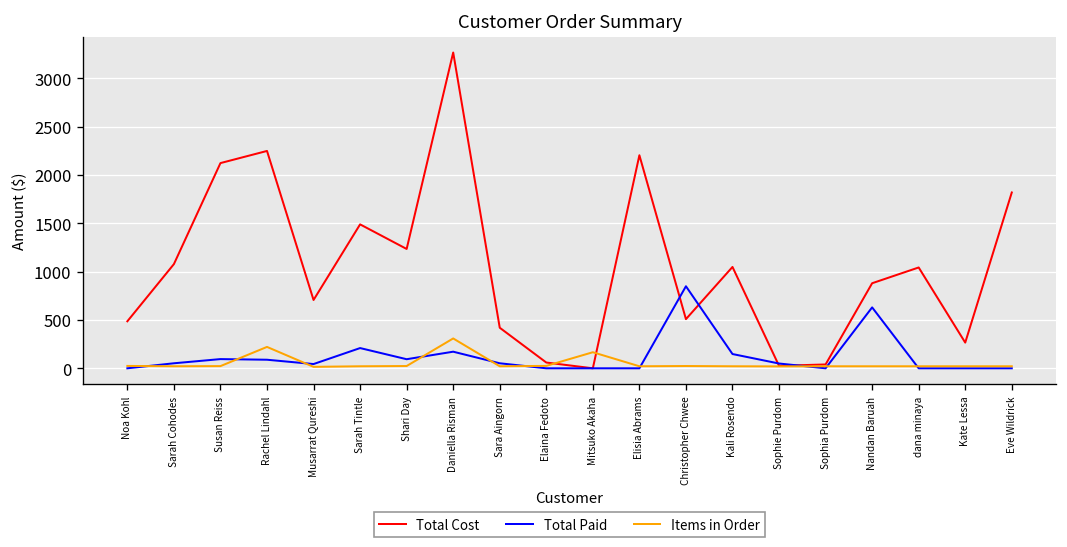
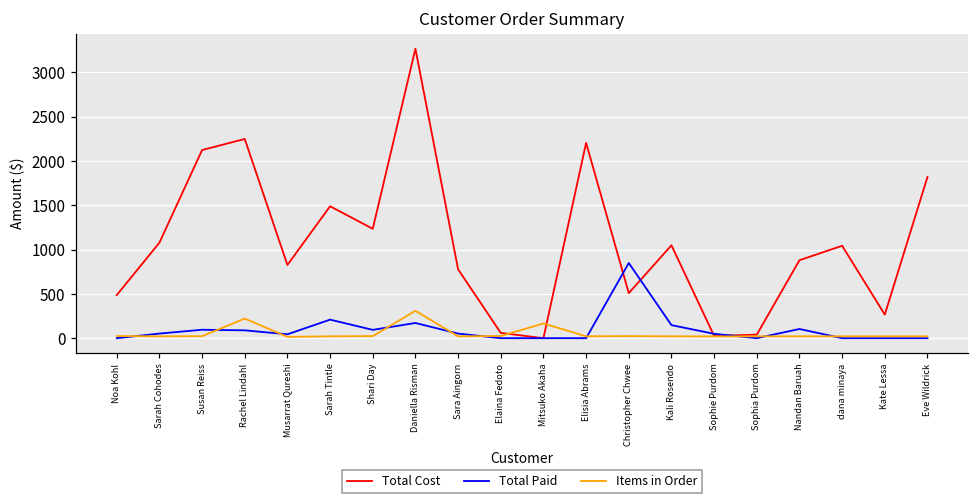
  {
    "Total Cost": {
      "Noa Kohl": 500,
      "Sarah Cohodes": 1100,
      "Susan Reiss": 2100,
      "Rachel Lindahl": 2200,
-     "Musarrat Qureshi": 700,
+     "Musarrat Qureshi": 800,
      "Sarah Tintle": 1500,
      "Shari Day": 1200,
      "Daniella Risman": 3300,
-     "Sara Aingorn": 400,
+     "Sara Aingorn": 800,
      "Elaina Fedoto": 100,
      "Elisia Abrams": 2200,
      "Christopher Chwee": 500,
      "Kali Rosendo": 1000,
      "Nandan Baruah": 900,
      "dana minaya": 1000,
      "Kate Lessa": 300,
      "Eve Wildrick": 1800
    },
    "Total Paid": {
      "Susan Reiss": 100,
      "Rachel Lindahl": 100,
      "Sarah Tintle": 200,
      "Shari Day": 100,
      "Daniella Risman": 200,
      "Christopher Chwee": 800,
      "Kali Rosendo": 100,
-     "Nandan Baruah": 600
+     "Nandan Baruah": 100
    },
    "Items in Order": {
      "Susan Reiss": 0,
      "Rachel Lindahl": 200,
      "Sarah Tintle": 0,
      "Shari Day": 0,
      "Daniella Risman": 300,
      "Mitsuko Akaha": 200,
      "Christopher Chwee": 0,
      "Kali Rosendo": 0,
      "Nandan Baruah": 0
    }
  }
